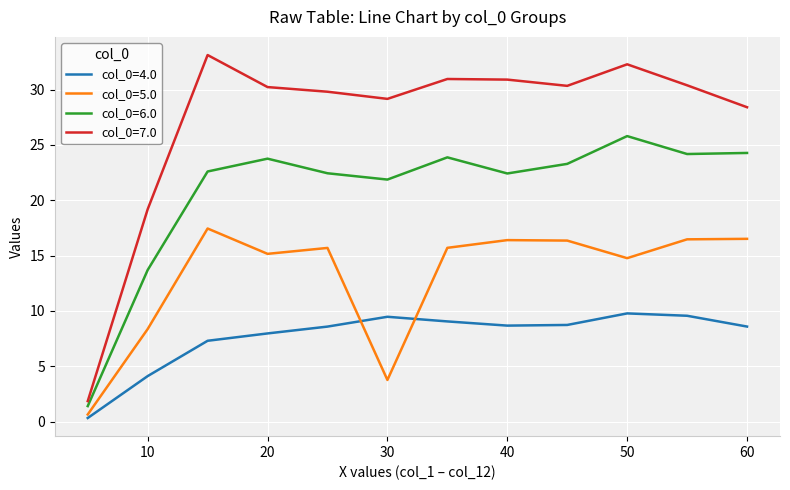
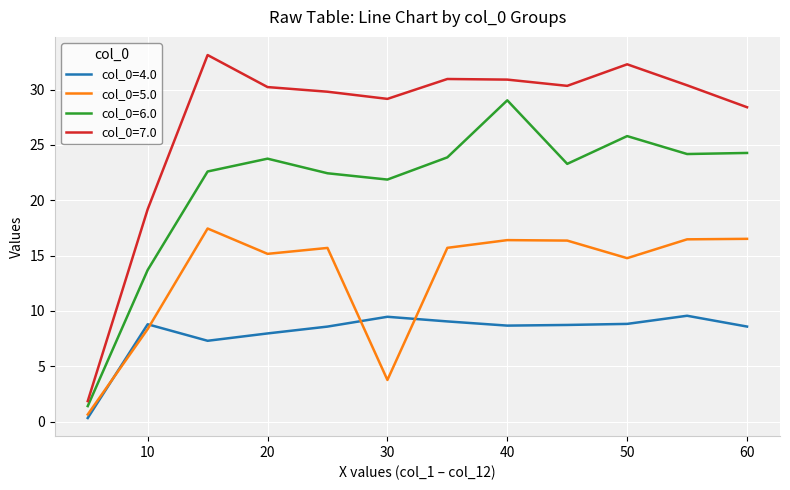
  {
    "col_0=4.0": {
-     "10": 4.1,
+     "10": 8.8,
      "20": 8.0,
      "30": 9.5,
      "40": 8.7,
-     "50": 9.8,
+     "50": 8.8,
      "60": 8.6
    },
    "col_0=5.0": {
      "10": 8.4,
      "20": 15.2,
      "30": 3.8,
      "40": 16.4,
      "50": 14.8,
      "60": 16.5
    },
    "col_0=6.0": {
      "10": 13.7,
      "20": 23.8,
      "30": 21.9,
-     "40": 22.4,
+     "40": 29.0,
      "50": 25.8,
      "60": 24.3
    },
    "col_0=7.0": {
      "10": 19.2,
      "20": 30.2,
      "30": 29.2,
      "40": 30.9,
      "50": 32.3,
      "60": 28.4
    }
  }
